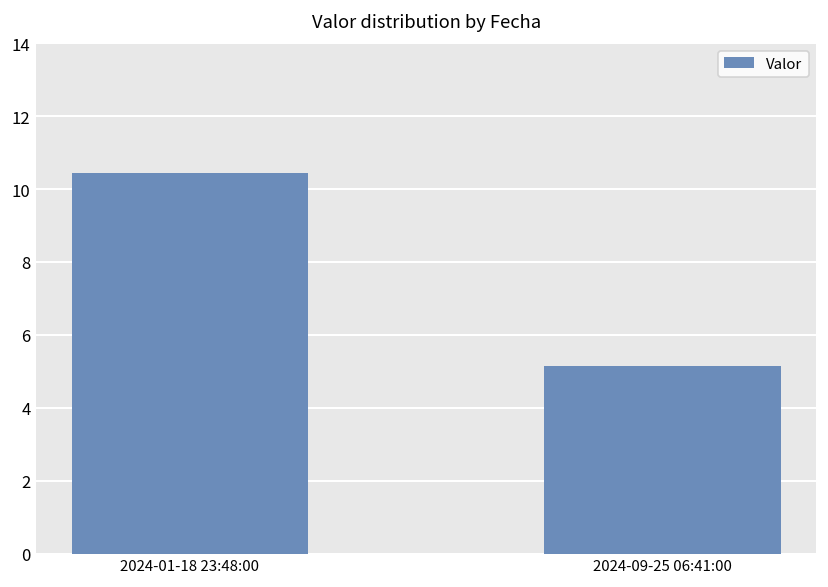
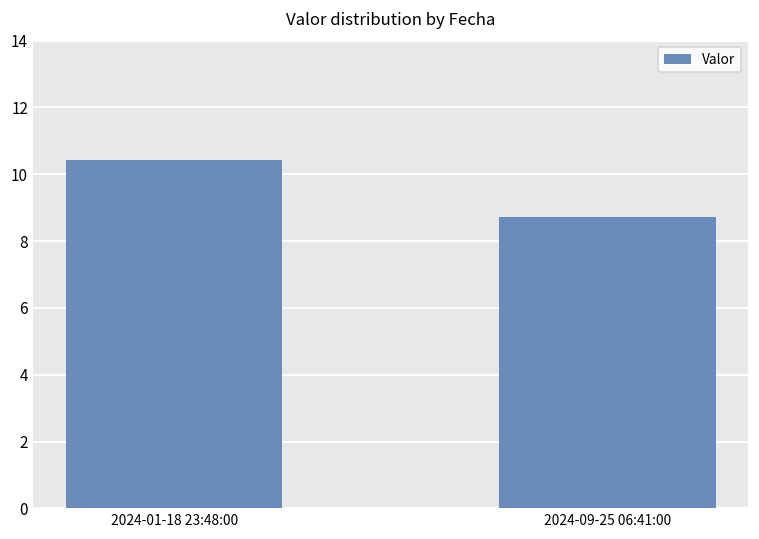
  {
    "2024-01-18 23:48:00": 10.4,
-   "2024-09-25 06:41:00": 5.2
+   "2024-09-25 06:41:00": 8.7
  }
